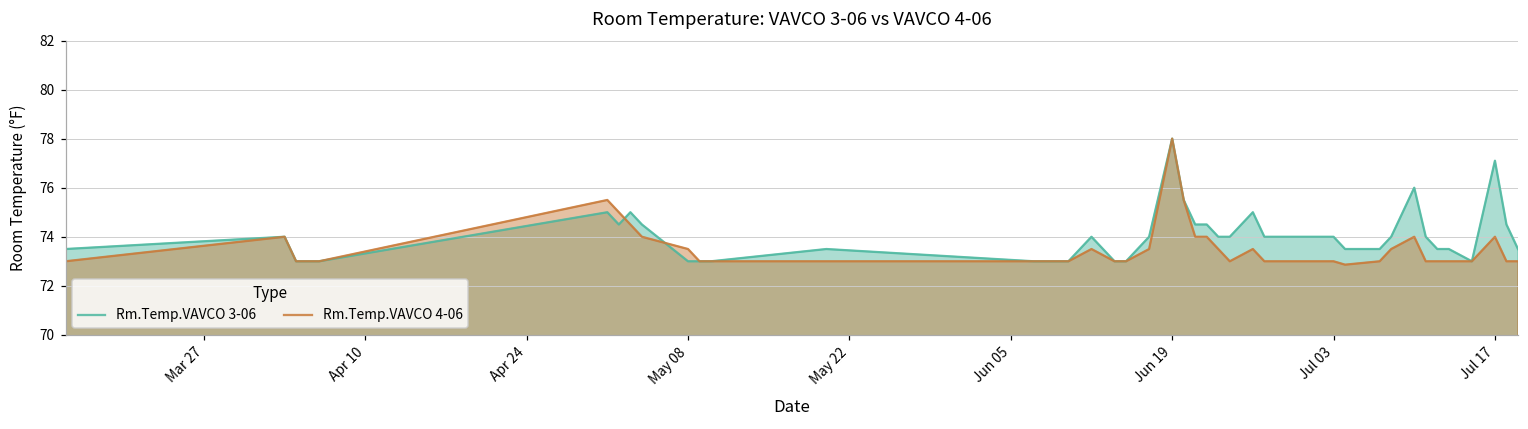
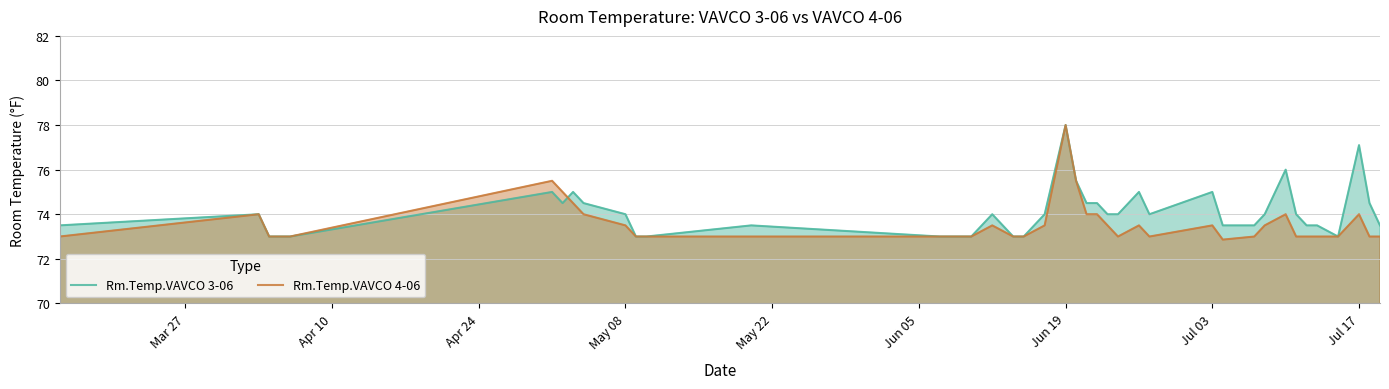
  {
    "Rm.Temp.VAVCO 3-06": {
-     "May 08": 73,
-     "Jul 03": 74,
+     "May 08": 74,
+     "Jul 03": 75,
      "Jul 17": 77
    },
    "Rm.Temp.VAVCO 4-06": {
      "May 08": 73.5,
-     "Jul 03": 73.0,
+     "Jul 03": 73.5,
      "Jul 17": 74.0
    }
  }
